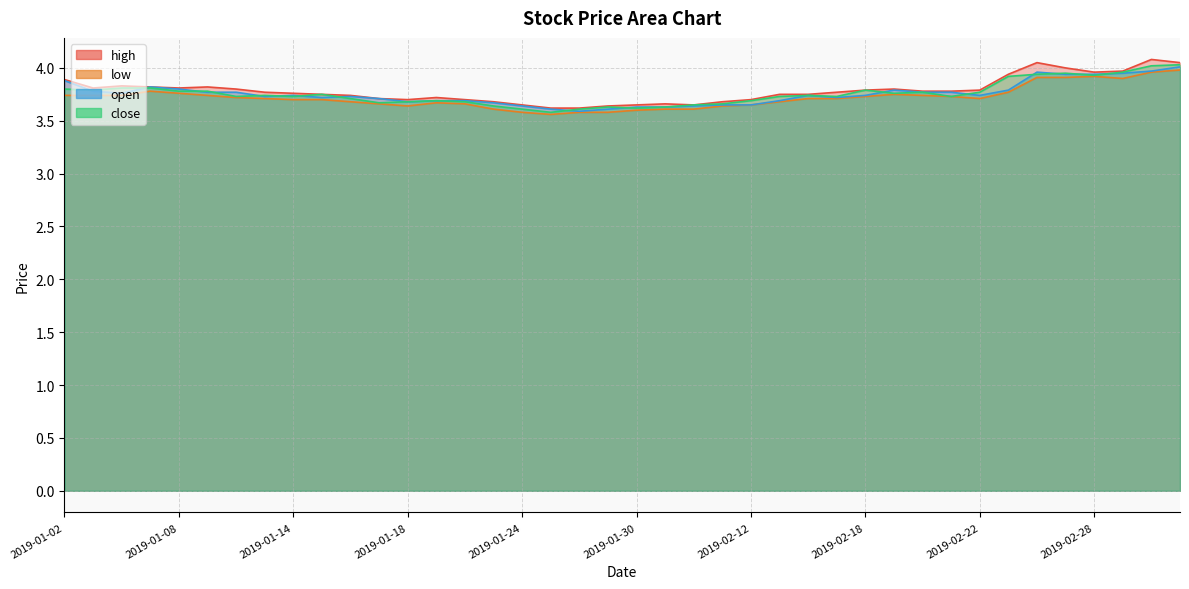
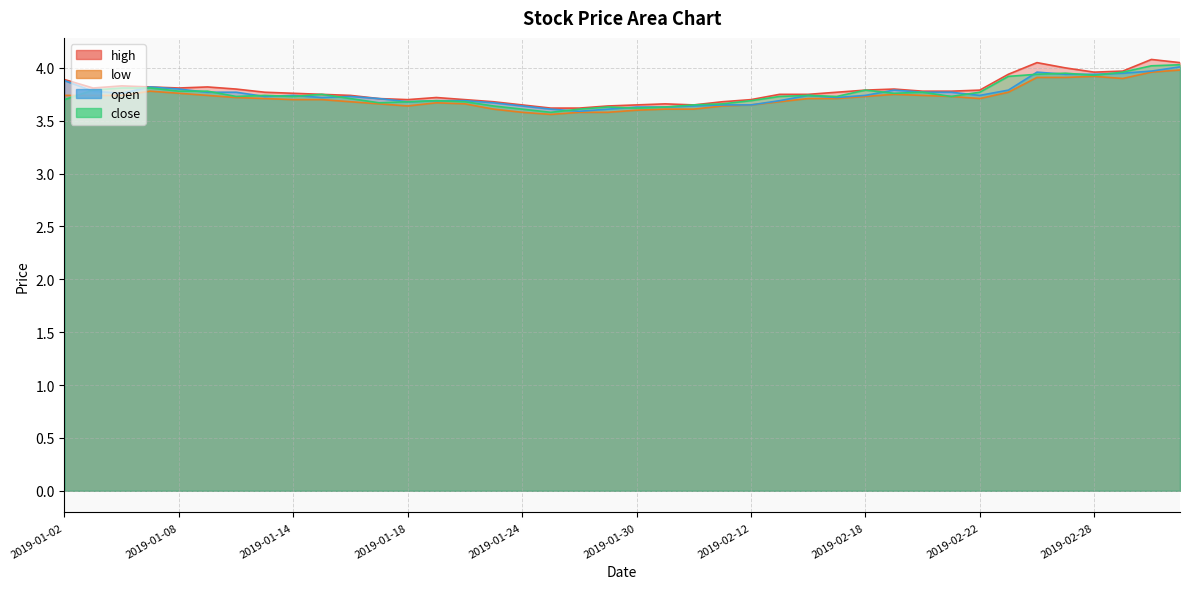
  {
    "open": {
      "2019-02-22": 3.74
    },
    "close": {
-     "2019-01-02": 3.8,
+     "2019-01-02": 3.7,
      "2019-01-24": 3.6
    }
  }
